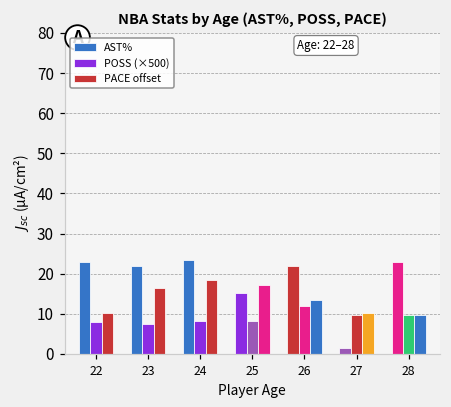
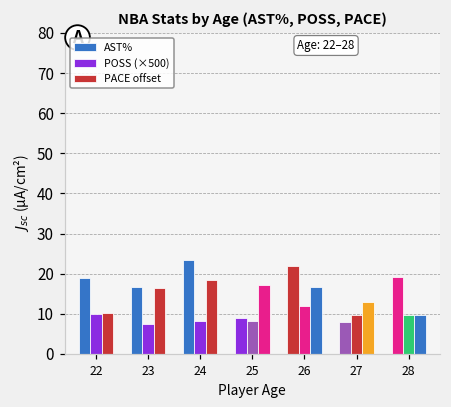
  {
    "AST%": {
-     "22": 23,
-     "23": 22,
+     "22": 19,
+     "23": 17,
      "24": 23,
-     "25": 15,
+     "25": 9,
      "26": 22,
-     "27": 1,
-     "28": 23
+     "27": 8,
+     "28": 19
    },
    "POSS (×500)": {
-     "22": 8,
+     "22": 10,
      "23": 7,
      "24": 8,
      "25": 8,
      "26": 12,
      "27": 10,
      "28": 10
    },
    "PACE offset": {
      "22": 10,
      "23": 16,
      "24": 18,
      "25": 17,
-     "26": 14,
-     "27": 10,
+     "26": 17,
+     "27": 13,
      "28": 10
    }
  }
